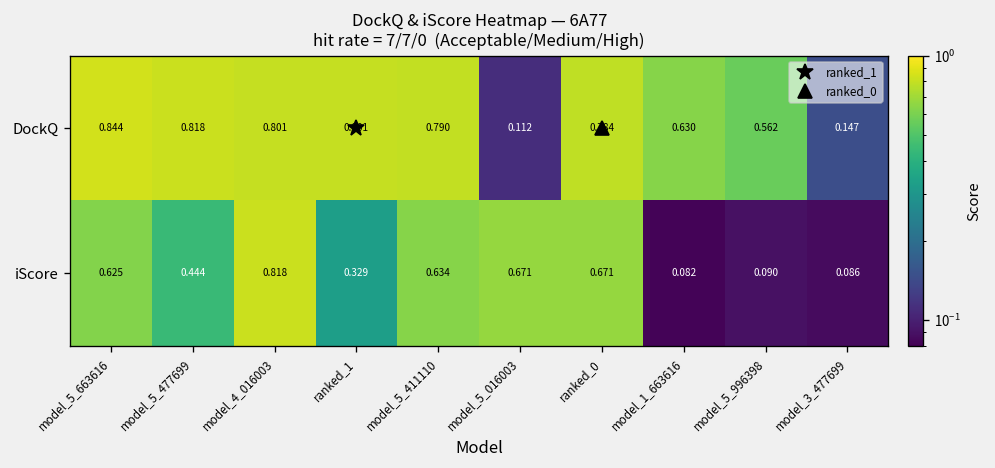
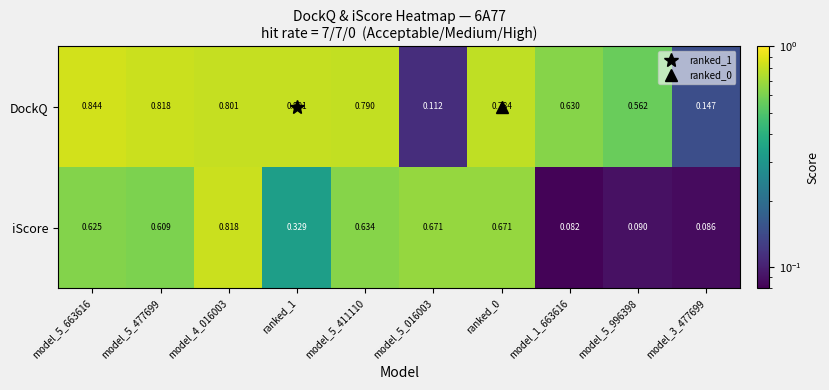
  {
    "DockQ": {
      "model_5_663616": 0.844,
      "model_5_477699": 0.818,
      "model_4_016003": 0.801,
      "model_5_411110": 0.790,
      "model_5_016003": 0.112,
      "model_1_663616": 0.630,
      "model_5_996398": 0.562,
      "model_3_477699": 0.147
    },
    "iScore": {
      "model_5_663616": 0.625,
-     "model_5_477699": 0.444,
+     "model_5_477699": 0.609,
      "model_4_016003": 0.818,
      "ranked_1": 0.329,
      "model_5_411110": 0.634,
      "model_5_016003": 0.671,
      "ranked_0": 0.671,
      "model_1_663616": 0.082,
      "model_5_996398": 0.090,
      "model_3_477699": 0.086
    }
  }
